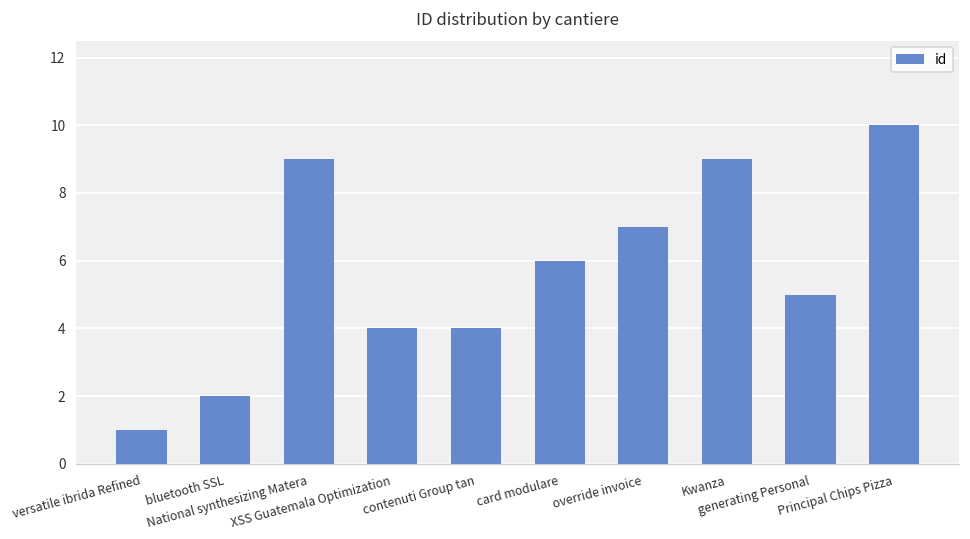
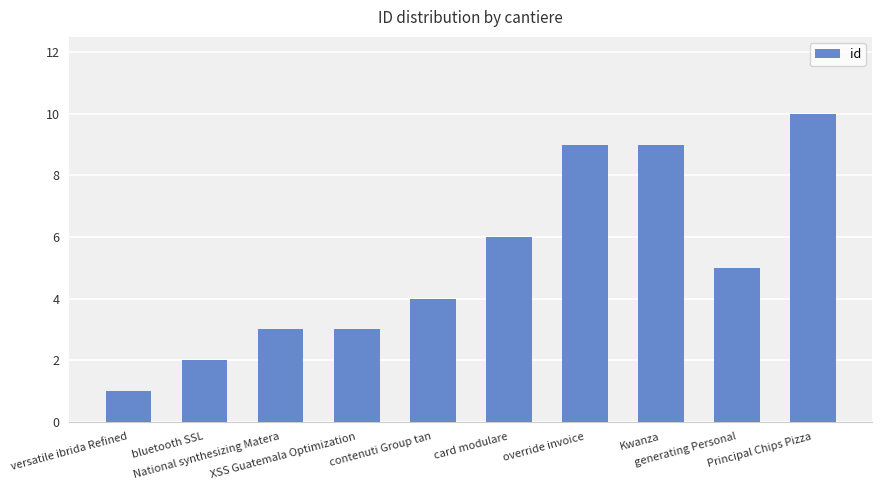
  {
    "versatile ibrida Refined": 1,
    "bluetooth SSL": 2,
-   "National synthesizing Matera": 9,
-   "XSS Guatemala Optimization": 4,
+   "National synthesizing Matera": 3,
+   "XSS Guatemala Optimization": 3,
    "contenuti Group tan": 4,
    "card modulare": 6,
-   "override invoice": 7,
+   "override invoice": 9,
    "Kwanza": 9,
    "generating Personal": 5,
    "Principal Chips Pizza": 10
  }
